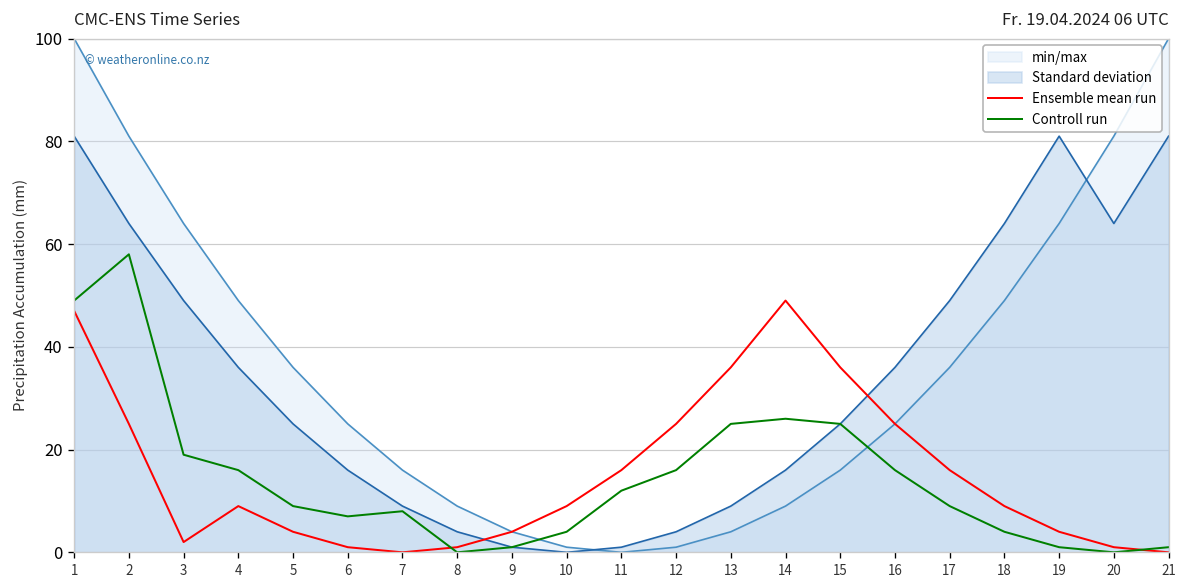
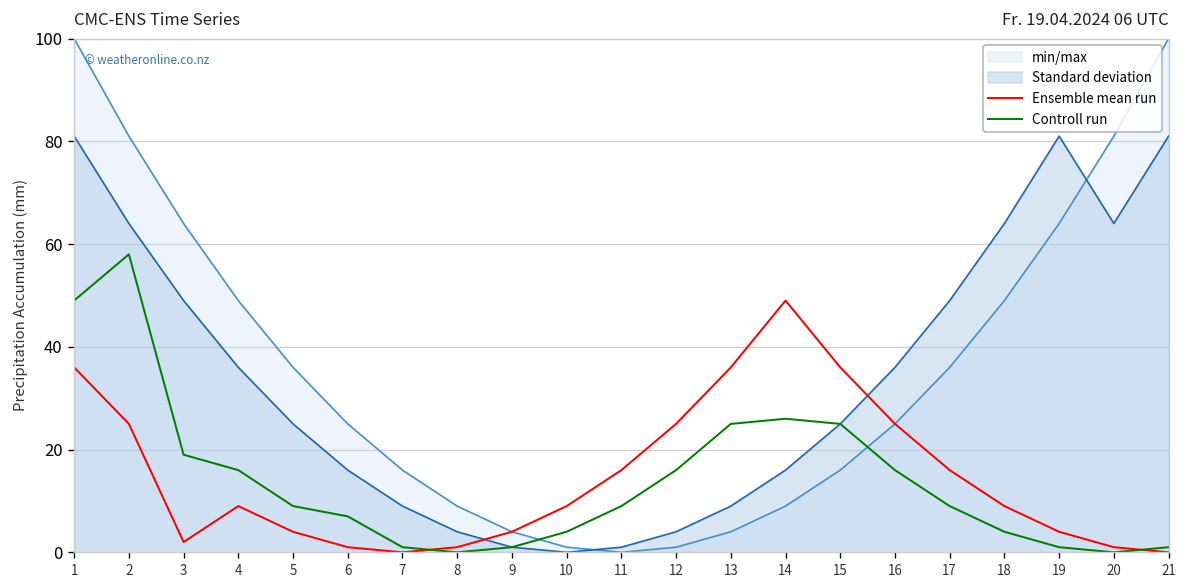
  {
    "Ensemble mean run": {
-     "1": 47,
+     "1": 36,
      "2": 25,
      "3": 2,
      "4": 9,
      "5": 4,
      "6": 1,
      "7": 0,
      "8": 1,
      "10": 9,
      "11": 16,
      "12": 25,
      "13": 36,
      "14": 49,
      "15": 36,
      "17": 16,
      "18": 9,
      "19": 4,
      "20": 1,
      "21": 0
    },
    "Controll run": {
      "1": 49,
      "2": 58,
      "3": 19,
      "4": 16,
      "5": 9,
      "6": 7,
-     "7": 8,
+     "7": 1,
      "8": 0,
      "10": 4,
-     "11": 12,
+     "11": 9,
      "12": 16,
      "13": 25,
      "14": 26,
      "16": 16,
      "17": 9,
      "18": 4,
      "19": 1,
      "20": 0,
      "21": 1
    }
  }
